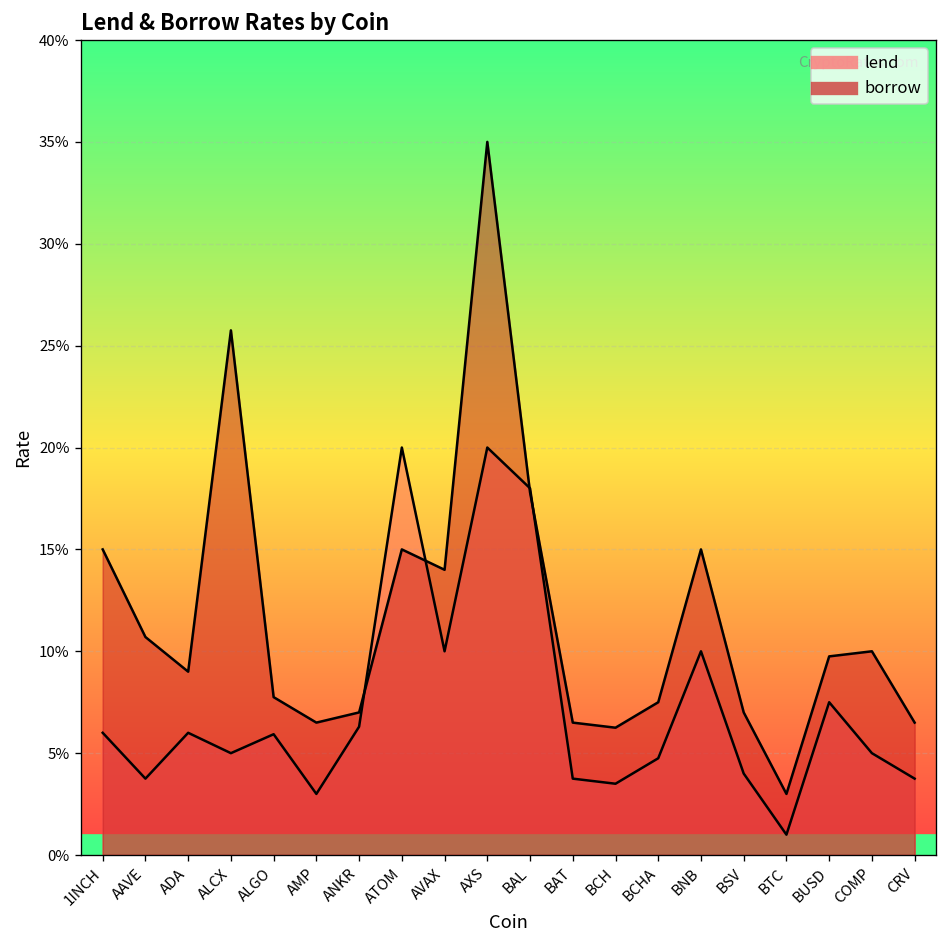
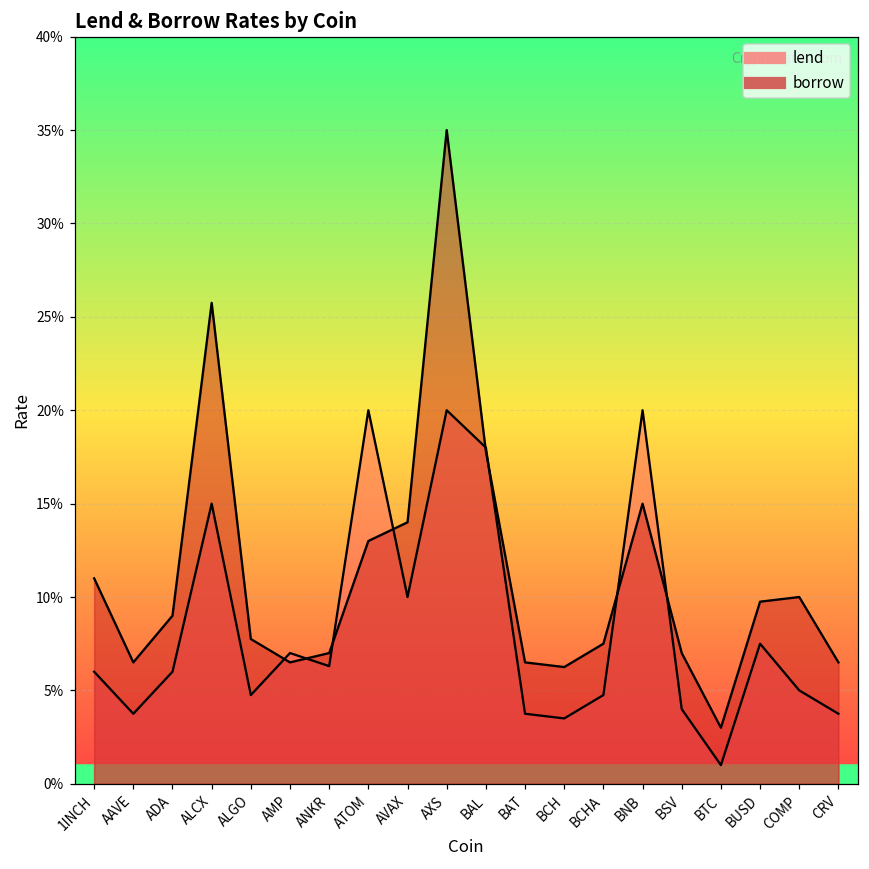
  {
    "lend": {
      "1INCH": "6.0%",
      "AAVE": "3.8%",
      "ADA": "6.0%",
-     "ALCX": "5.0%",
-     "ALGO": "5.9%",
-     "AMP": "3.0%",
+     "ALCX": "15.0%",
+     "ALGO": "4.8%",
+     "AMP": "7.0%",
      "ANKR": "6.3%",
      "ATOM": "20.0%",
      "AVAX": "10.0%",
      "AXS": "20.0%",
      "BAL": "18.0%",
      "BAT": "3.8%",
      "BCH": "3.5%",
      "BCHA": "4.8%",
-     "BNB": "10.0%",
+     "BNB": "20.0%",
      "BSV": "4.0%",
      "BUSD": "7.5%",
      "COMP": "5.0%",
      "CRV": "3.8%"
    },
    "borrow": {
-     "1INCH": "15.0%",
-     "AAVE": "10.7%",
+     "1INCH": "11.0%",
+     "AAVE": "6.5%",
      "ADA": "9.0%",
      "ALCX": "25.8%",
      "ALGO": "7.8%",
      "AMP": "6.5%",
      "ANKR": "7.0%",
-     "ATOM": "15.0%",
+     "ATOM": "13.0%",
      "AVAX": "14.0%",
      "AXS": "35.0%",
      "BAL": "17.8%",
      "BAT": "6.5%",
      "BCH": "6.3%",
      "BCHA": "7.5%",
      "BNB": "15.0%",
      "BSV": "7.0%",
      "BTC": "3.0%",
      "BUSD": "9.8%",
      "COMP": "10.0%",
      "CRV": "6.5%"
    }
  }
